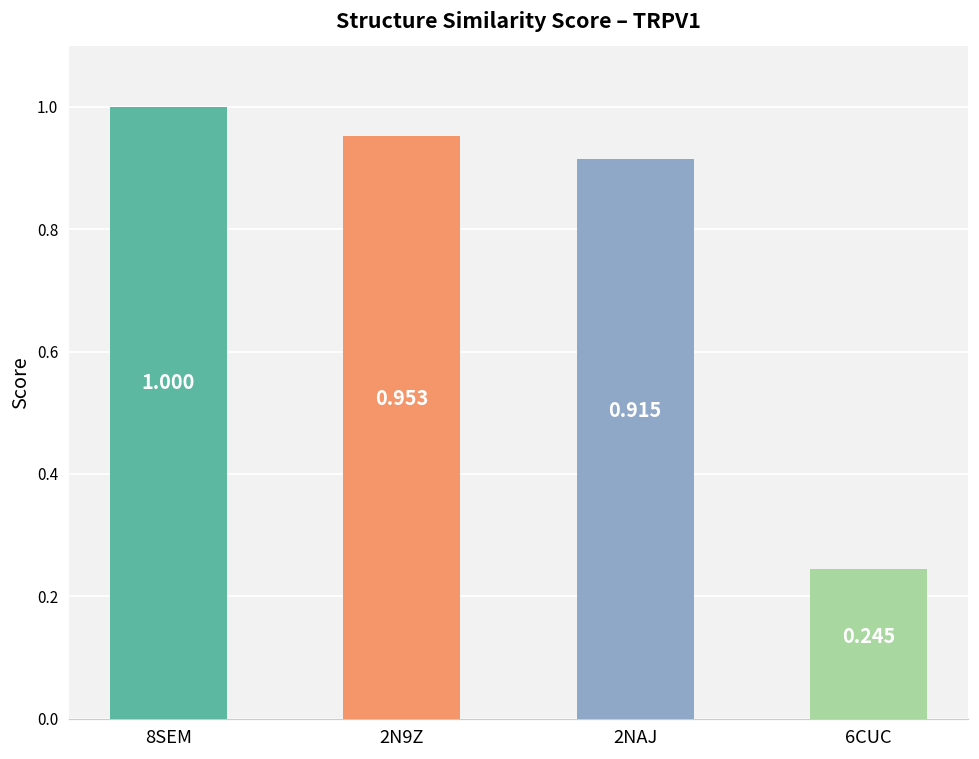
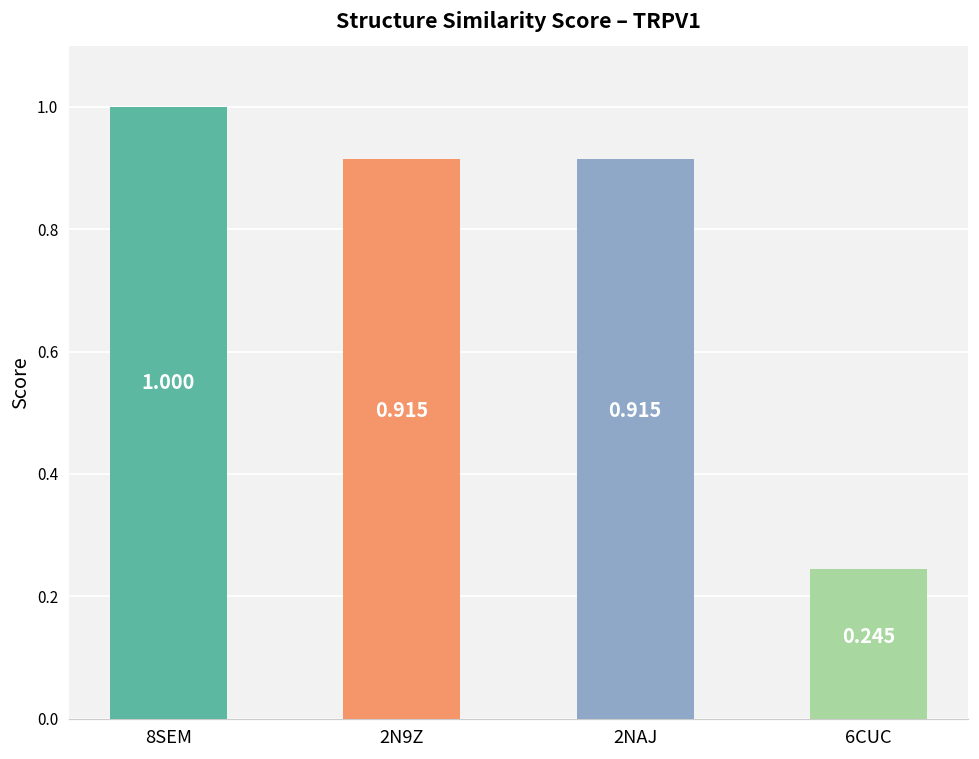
  {
    "8SEM": 1.000,
-   "2N9Z": 0.953,
+   "2N9Z": 0.915,
    "2NAJ": 0.915,
    "6CUC": 0.245
  }
